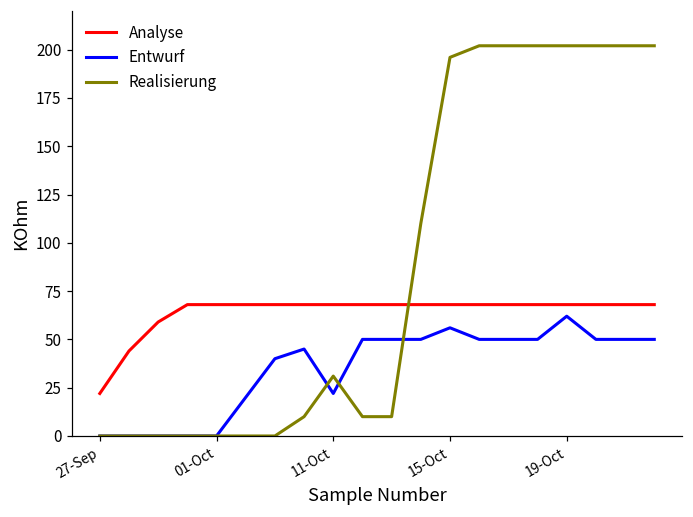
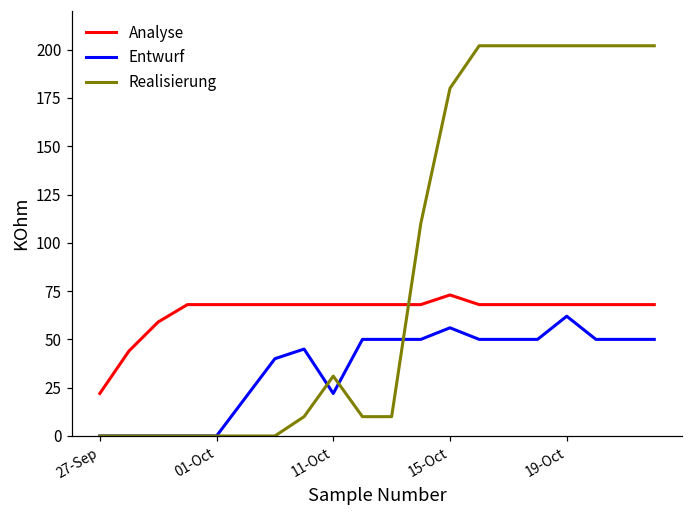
  {
    "Analyse": {
      "27-Sep": 22,
      "01-Oct": 68,
      "11-Oct": 68,
-     "15-Oct": 68,
+     "15-Oct": 73,
      "19-Oct": 68
    },
    "Entwurf": {
      "11-Oct": 22,
      "15-Oct": 56,
      "19-Oct": 62
    },
    "Realisierung": {
      "11-Oct": 31,
-     "15-Oct": 196,
+     "15-Oct": 180,
      "19-Oct": 202
    }
  }
